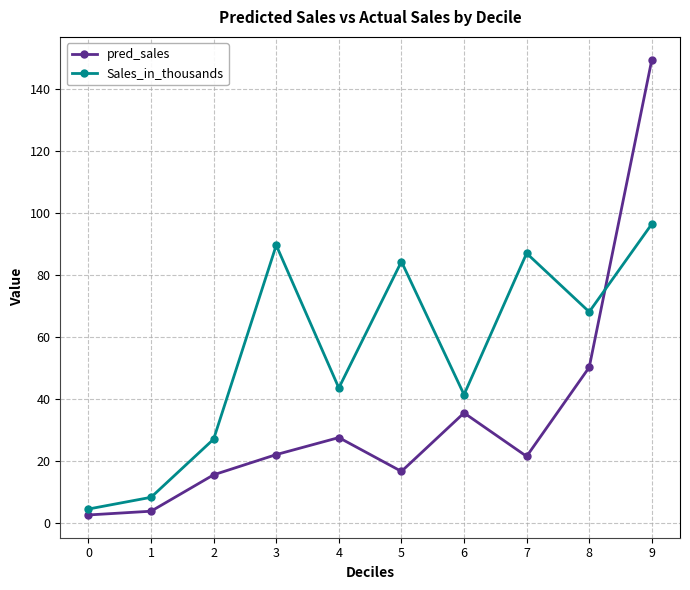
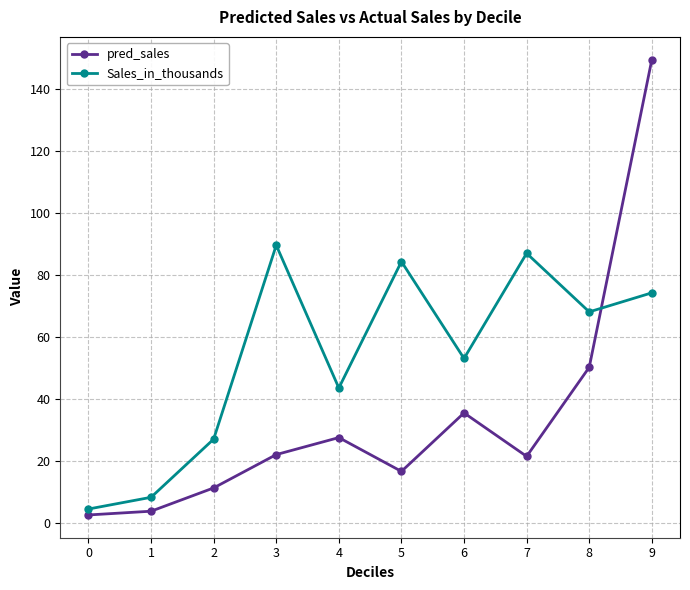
  {
    "pred_sales": {
      "0": 3,
      "1": 4,
-     "2": 15,
+     "2": 11,
      "3": 22,
      "4": 27,
      "5": 17,
      "6": 35,
      "7": 21,
      "8": 50,
      "9": 149
    },
    "Sales_in_thousands": {
      "0": 4,
      "1": 8,
      "2": 27,
      "3": 90,
      "4": 43,
      "5": 84,
-     "6": 41,
+     "6": 53,
      "7": 87,
      "8": 68,
-     "9": 96
+     "9": 74
    }
  }
